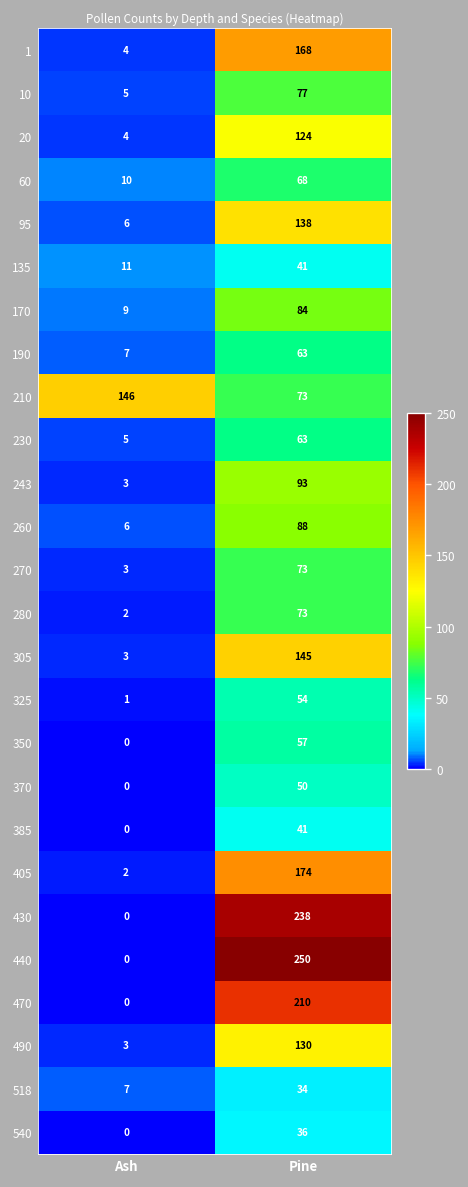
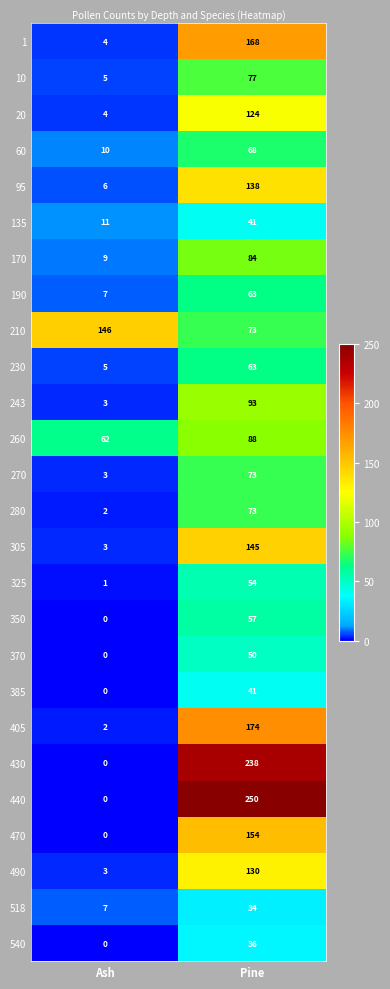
  {
    "1": {
      "Ash": 4,
      "Pine": 168
    },
    "10": {
      "Ash": 5,
      "Pine": 77
    },
    "20": {
      "Ash": 4,
      "Pine": 124
    },
    "60": {
      "Ash": 10,
      "Pine": 68
    },
    "95": {
      "Ash": 6,
      "Pine": 138
    },
    "135": {
      "Ash": 11,
      "Pine": 41
    },
    "170": {
      "Ash": 9,
      "Pine": 84
    },
    "190": {
      "Ash": 7,
      "Pine": 63
    },
    "210": {
      "Ash": 146,
      "Pine": 73
    },
    "230": {
      "Ash": 5,
      "Pine": 63
    },
    "243": {
      "Ash": 3,
      "Pine": 93
    },
    "260": {
-     "Ash": 6,
+     "Ash": 62,
      "Pine": 88
    },
    "270": {
      "Ash": 3,
      "Pine": 73
    },
    "280": {
      "Ash": 2,
      "Pine": 73
    },
    "305": {
      "Ash": 3,
      "Pine": 145
    },
    "325": {
      "Ash": 1,
      "Pine": 54
    },
    "350": {
      "Ash": 0,
      "Pine": 57
    },
    "370": {
      "Ash": 0,
      "Pine": 50
    },
    "385": {
      "Ash": 0,
      "Pine": 41
    },
    "405": {
      "Ash": 2,
      "Pine": 174
    },
    "430": {
      "Ash": 0,
      "Pine": 238
    },
    "440": {
      "Ash": 0,
      "Pine": 250
    },
    "470": {
      "Ash": 0,
-     "Pine": 210
+     "Pine": 154
    },
    "490": {
      "Ash": 3,
      "Pine": 130
    },
    "518": {
      "Ash": 7,
      "Pine": 34
    },
    "540": {
      "Ash": 0,
      "Pine": 36
    }
  }
